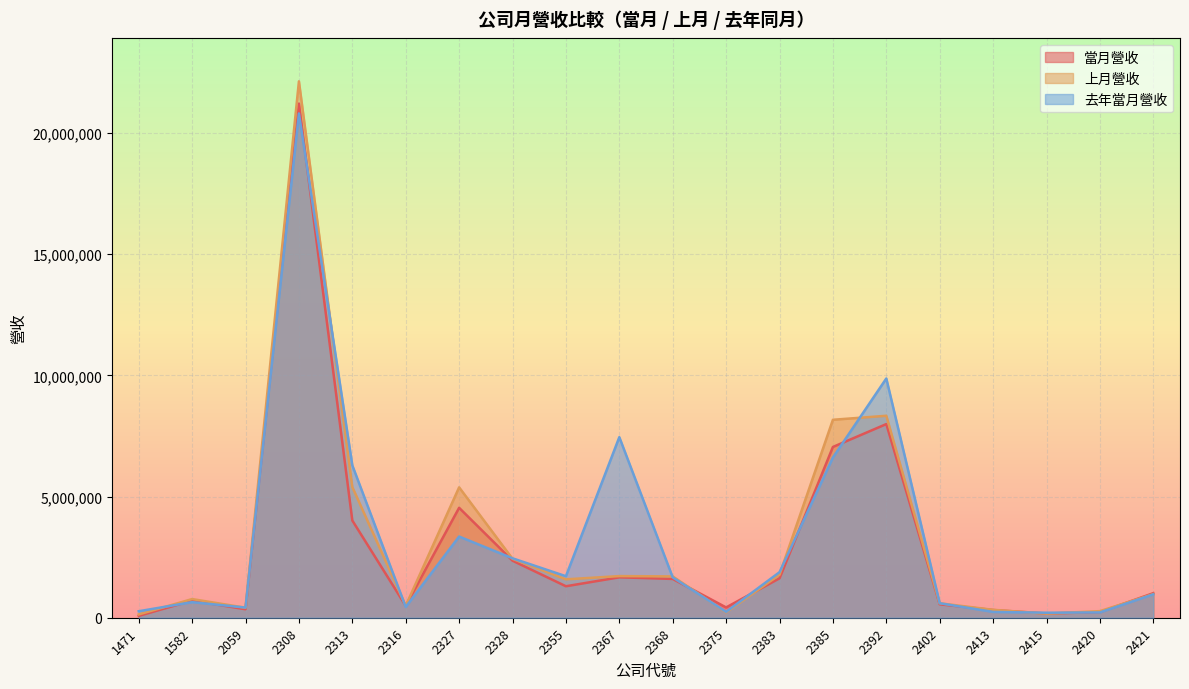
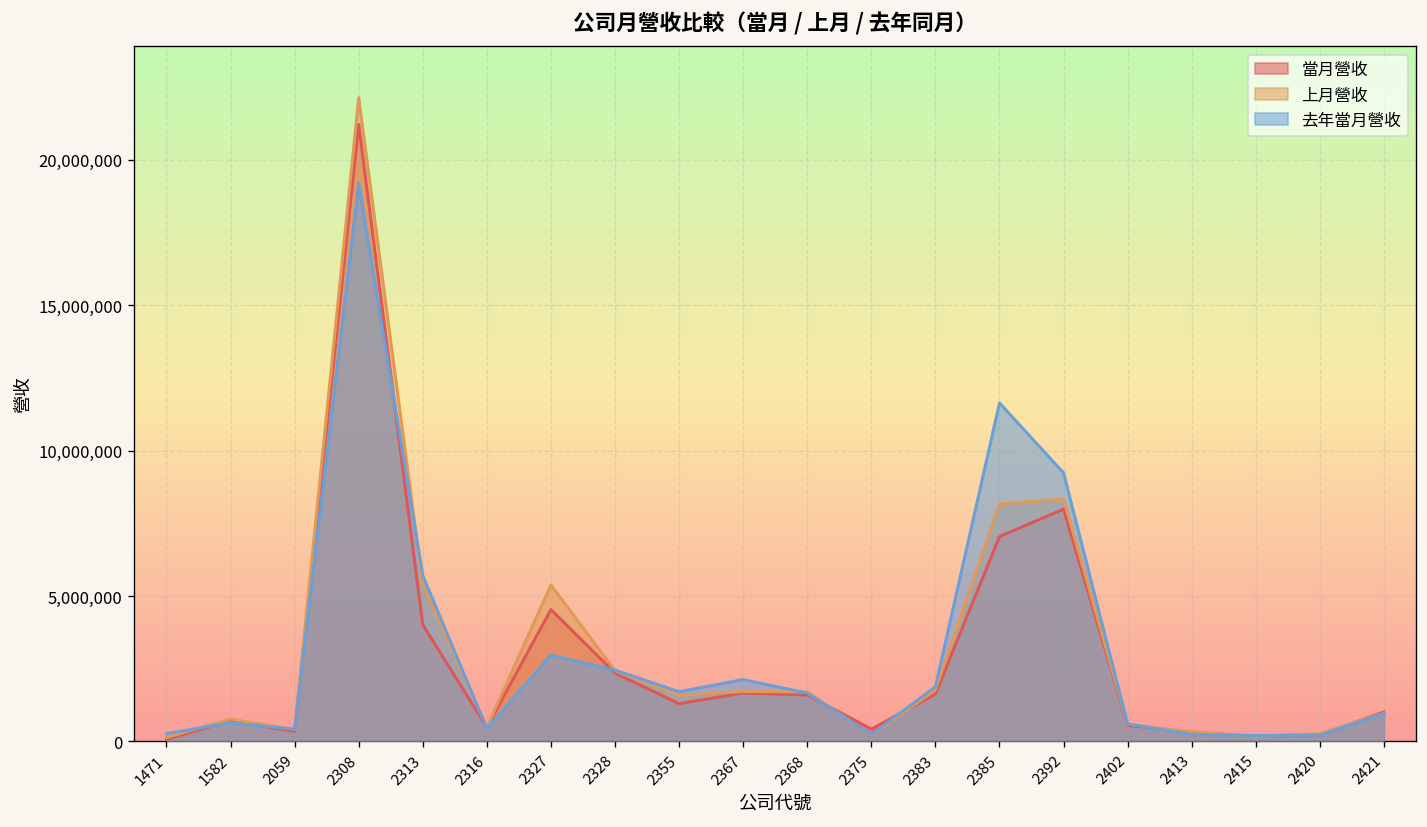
  {
    "去年當月營收": {
      "1471": "300,000",
-     "2308": "20,800,000",
-     "2313": "6,300,000",
-     "2327": "3,300,000",
+     "2308": "19,200,000",
+     "2313": "5,700,000",
+     "2327": "3,000,000",
      "2355": "1,700,000",
-     "2367": "7,400,000",
-     "2385": "6,600,000",
-     "2392": "9,900,000"
+     "2367": "2,100,000",
+     "2385": "11,600,000",
+     "2392": "9,200,000"
    }
  }
